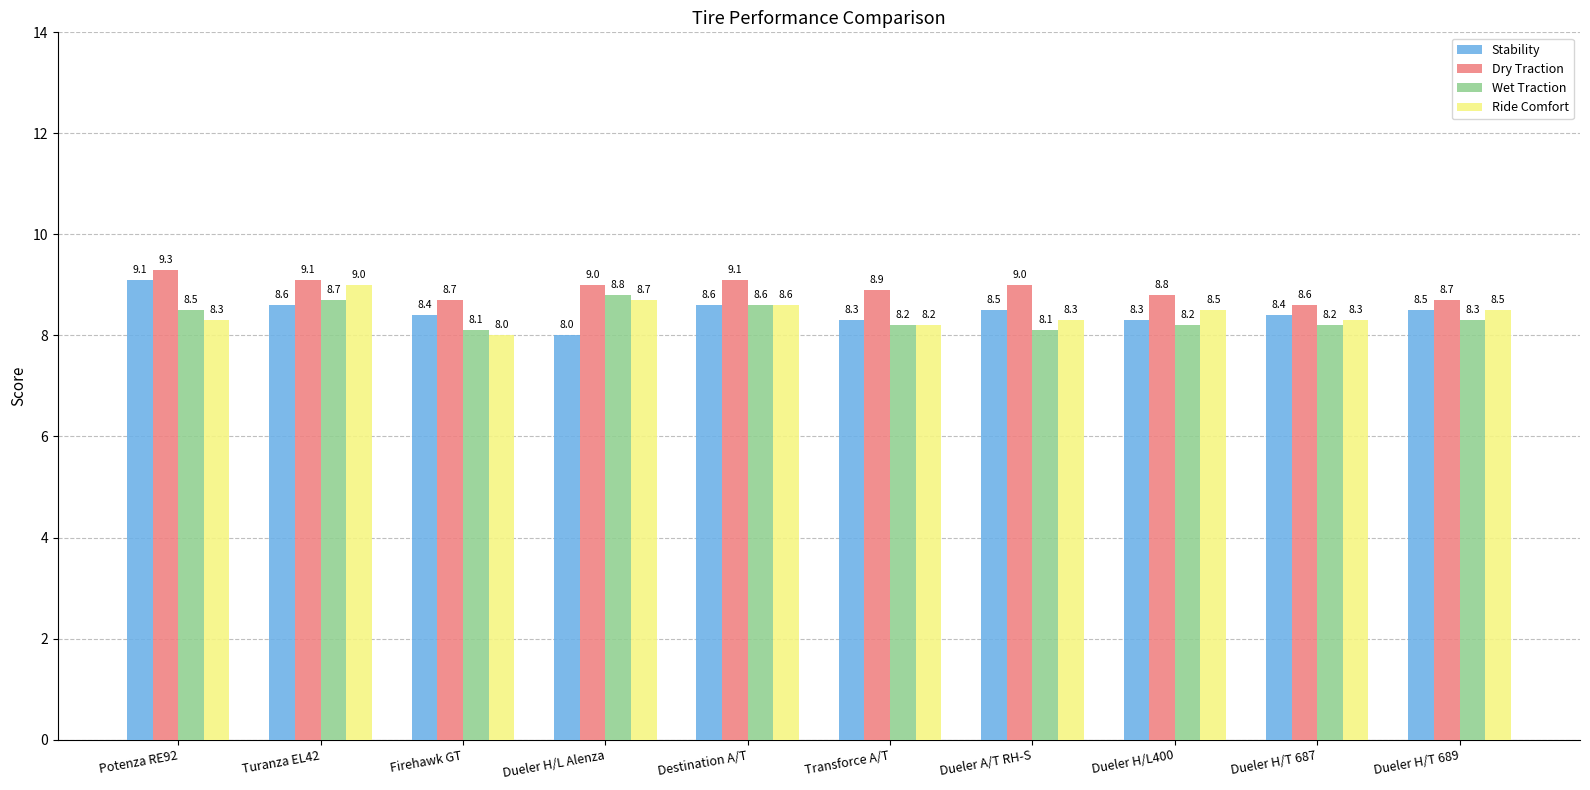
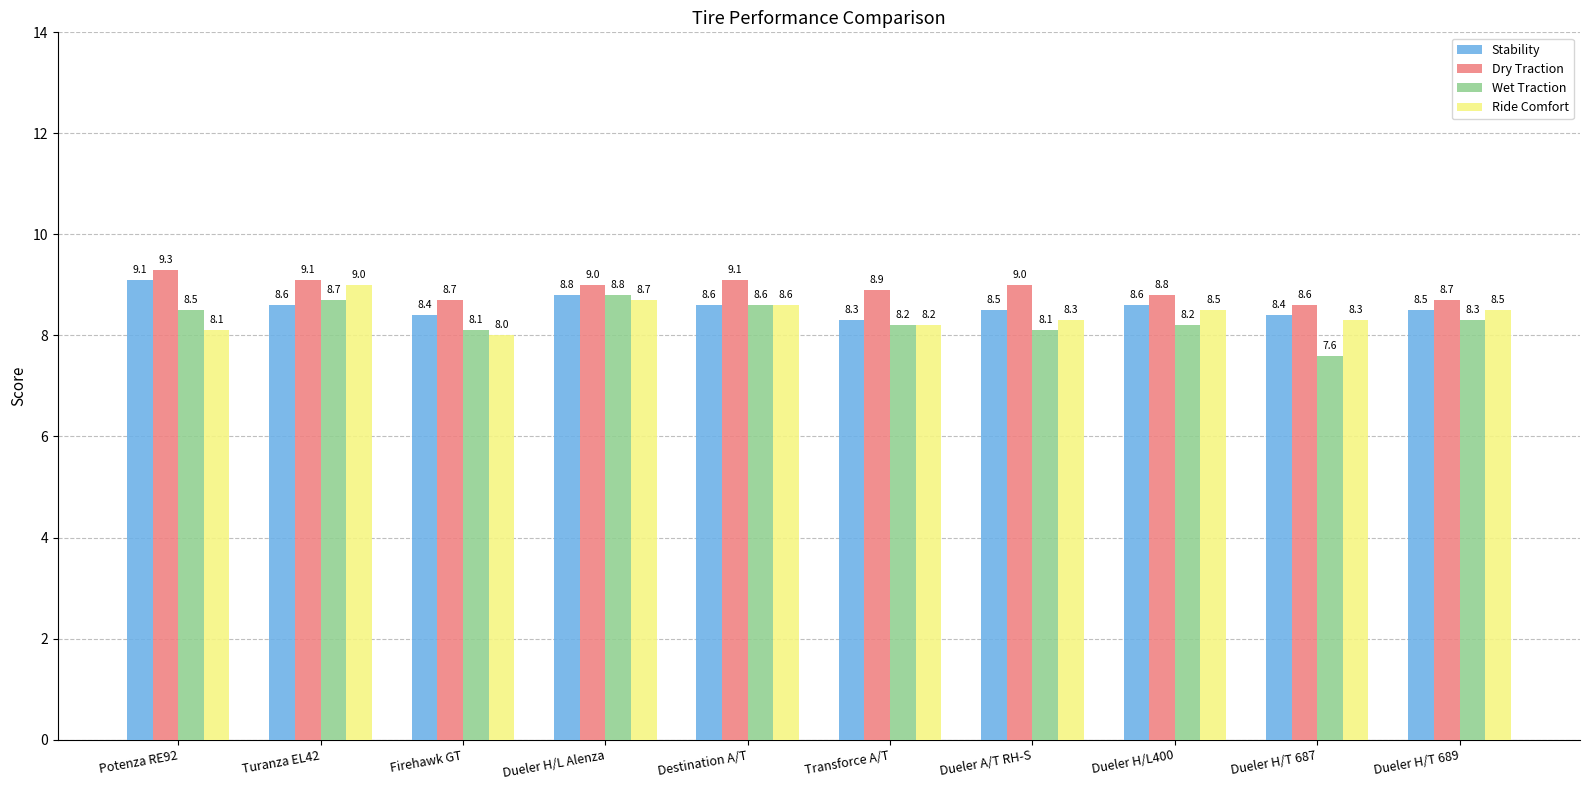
  {
    "Stability": {
      "Potenza RE92": 9.1,
      "Turanza EL42": 8.6,
      "Firehawk GT": 8.4,
-     "Dueler H/L Alenza": 8.0,
+     "Dueler H/L Alenza": 8.8,
      "Destination A/T": 8.6,
      "Transforce A/T": 8.3,
      "Dueler A/T RH-S": 8.5,
-     "Dueler H/L400": 8.3,
+     "Dueler H/L400": 8.6,
      "Dueler H/T 687": 8.4,
      "Dueler H/T 689": 8.5
    },
    "Dry Traction": {
      "Potenza RE92": 9.3,
      "Turanza EL42": 9.1,
      "Firehawk GT": 8.7,
      "Dueler H/L Alenza": 9.0,
      "Destination A/T": 9.1,
      "Transforce A/T": 8.9,
      "Dueler A/T RH-S": 9.0,
      "Dueler H/L400": 8.8,
      "Dueler H/T 687": 8.6,
      "Dueler H/T 689": 8.7
    },
    "Wet Traction": {
      "Potenza RE92": 8.5,
      "Turanza EL42": 8.7,
      "Firehawk GT": 8.1,
      "Dueler H/L Alenza": 8.8,
      "Destination A/T": 8.6,
      "Transforce A/T": 8.2,
      "Dueler A/T RH-S": 8.1,
      "Dueler H/L400": 8.2,
-     "Dueler H/T 687": 8.2,
+     "Dueler H/T 687": 7.6,
      "Dueler H/T 689": 8.3
    },
    "Ride Comfort": {
-     "Potenza RE92": 8.3,
+     "Potenza RE92": 8.1,
      "Turanza EL42": 9.0,
      "Firehawk GT": 8.0,
      "Dueler H/L Alenza": 8.7,
      "Destination A/T": 8.6,
      "Transforce A/T": 8.2,
      "Dueler A/T RH-S": 8.3,
      "Dueler H/L400": 8.5,
      "Dueler H/T 687": 8.3,
      "Dueler H/T 689": 8.5
    }
  }
